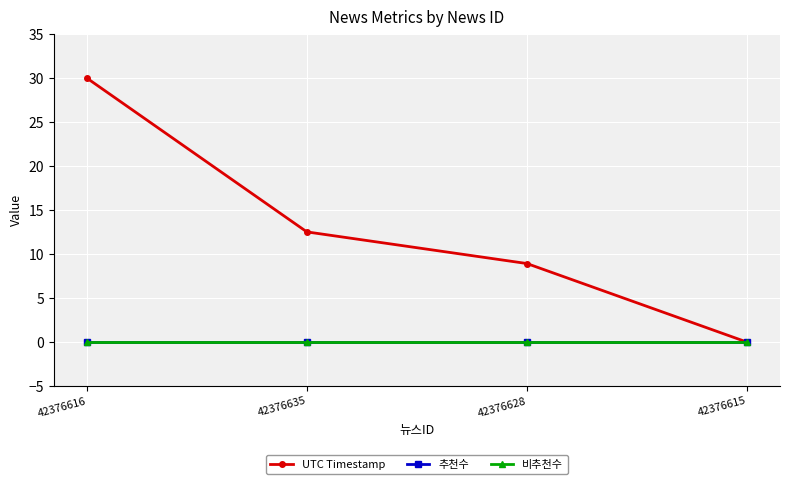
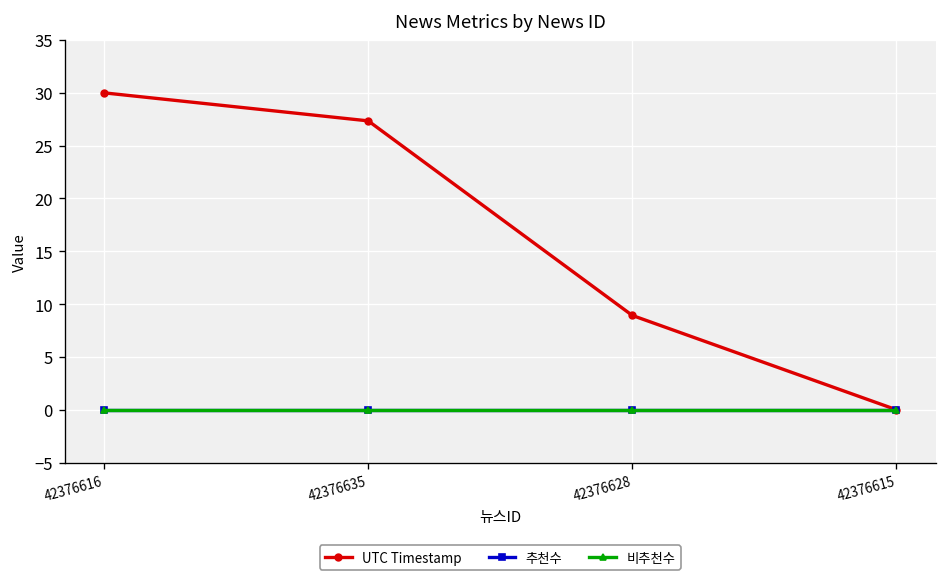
  {
    "UTC Timestamp": {
      "42376616": 30,
-     "42376635": 13,
+     "42376635": 27,
      "42376628": 9
    },
    "비추천수": {
      "42376616": 0,
      "42376635": 0,
      "42376628": 0
    }
  }
